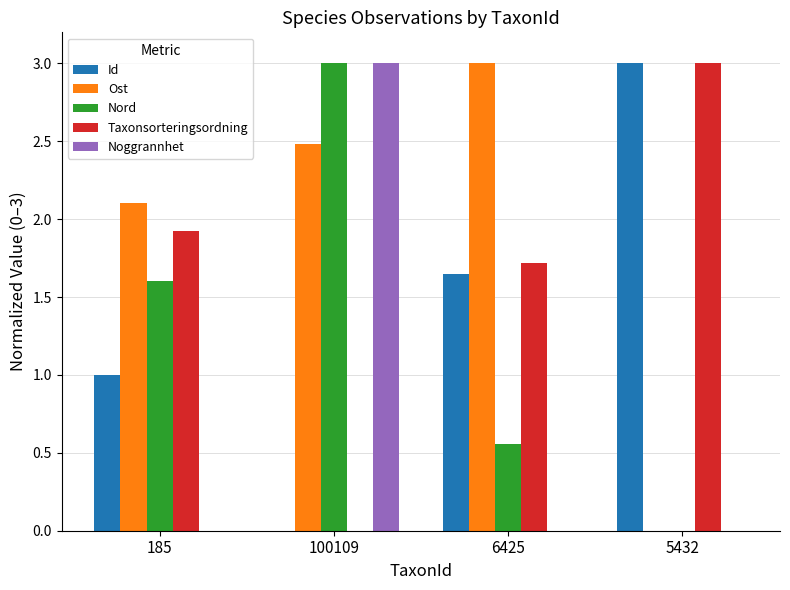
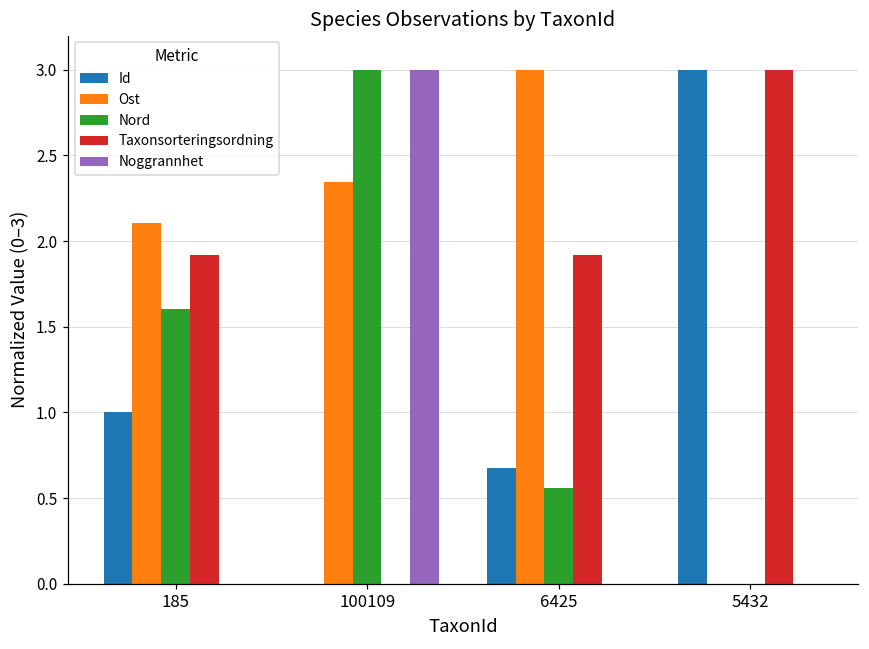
  {
    "Id": {
      "185": 1.00,
      "100109": 0.00,
-     "6425": 1.65,
+     "6425": 0.68,
      "5432": 3.00
    },
    "Ost": {
      "185": 2.11,
-     "100109": 2.48,
+     "100109": 2.34,
      "6425": 3.00,
      "5432": 0.00
    },
    "Nord": {
      "185": 1.60,
      "100109": 3.00,
      "6425": 0.56,
      "5432": 0.00
    },
    "Taxonsorteringsordning": {
      "185": 1.92,
      "100109": 0.00,
-     "6425": 1.72,
+     "6425": 1.92,
      "5432": 3.00
    },
    "Noggrannhet": {
      "185": 0.00,
      "100109": 3.00,
      "6425": 0.00,
      "5432": 0.00
    }
  }
